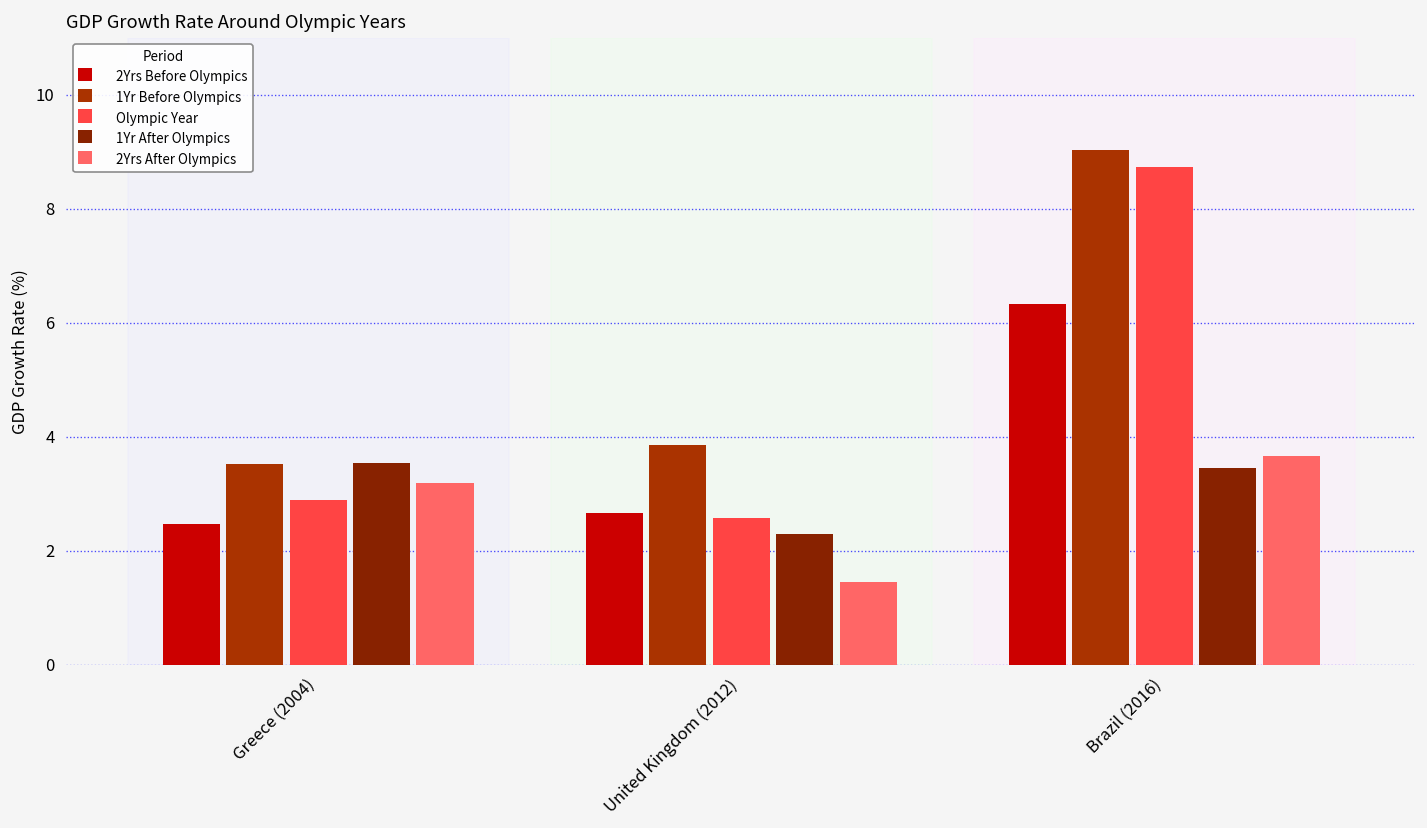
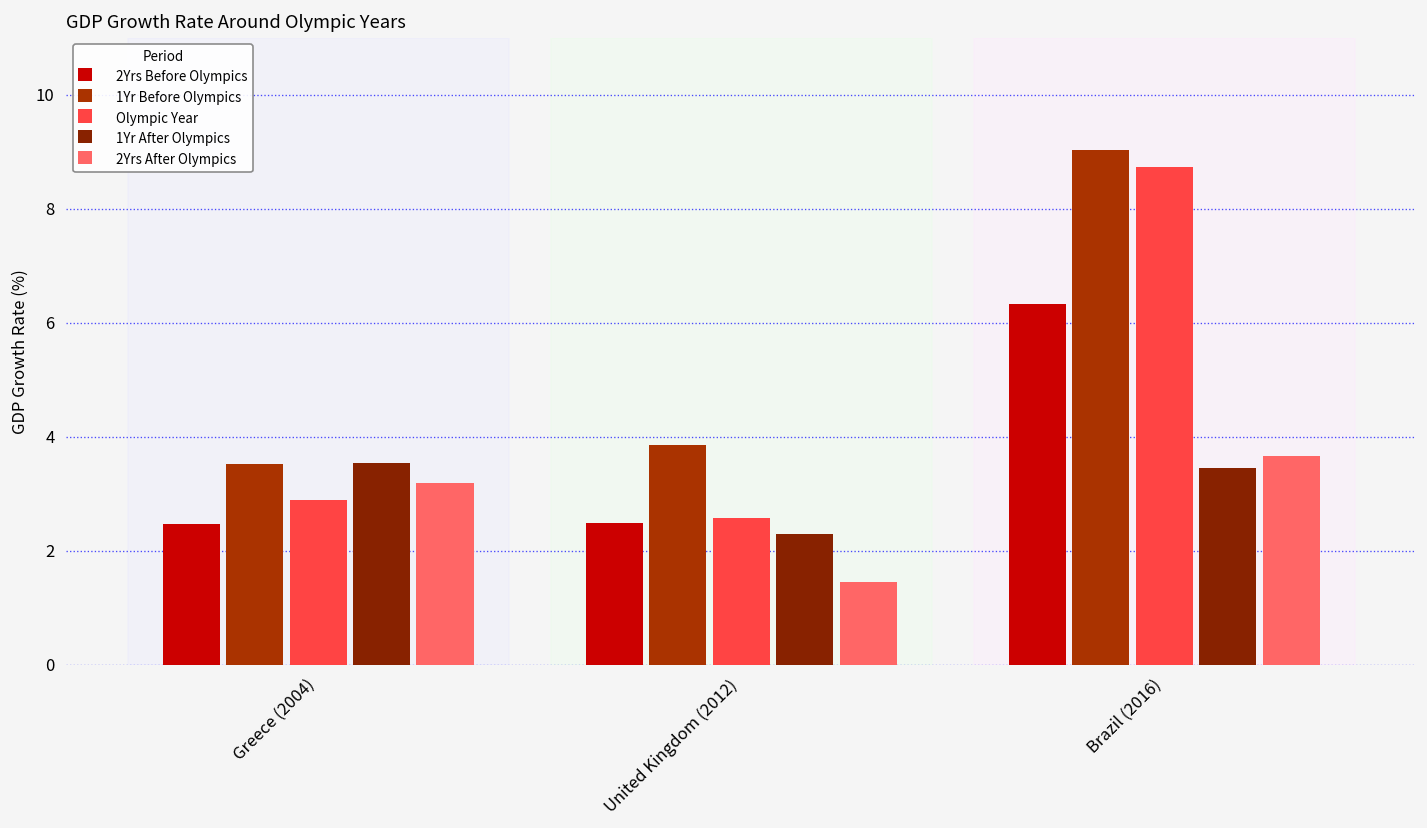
  {
    "2Yrs Before Olympics": {
      "Greece (2004)": 2.5,
-     "United Kingdom (2012)": 2.7,
+     "United Kingdom (2012)": 2.5,
      "Brazil (2016)": 6.3
    }
  }
